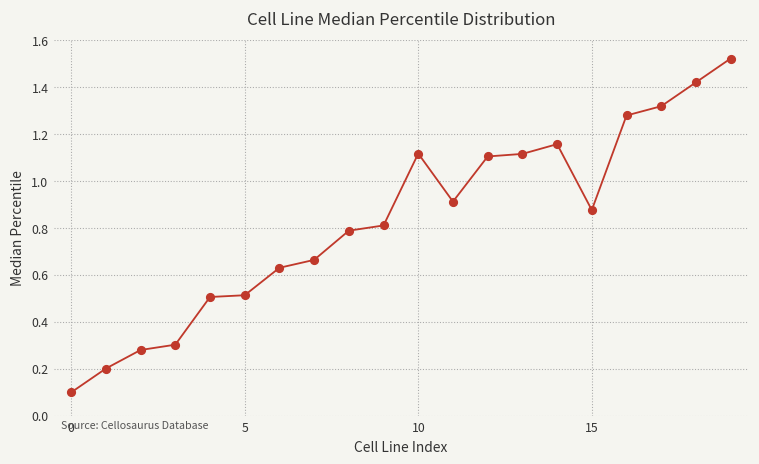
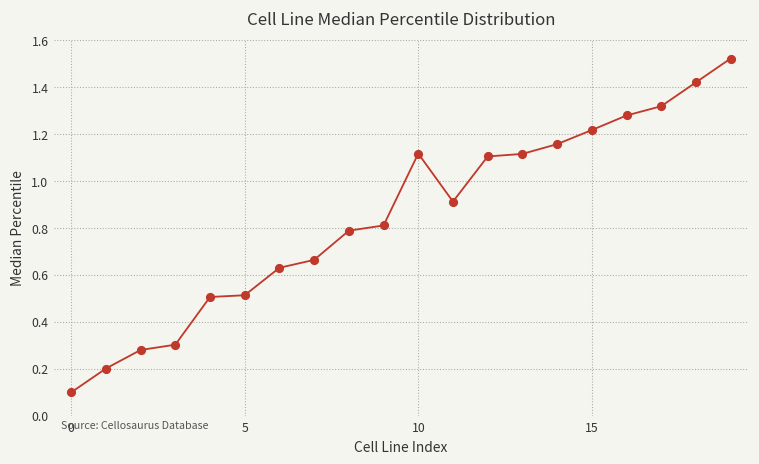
  {
    "0": 0.10,
    "5": 0.52,
    "10": 1.12,
-   "15": 0.88
+   "15": 1.22
  }
